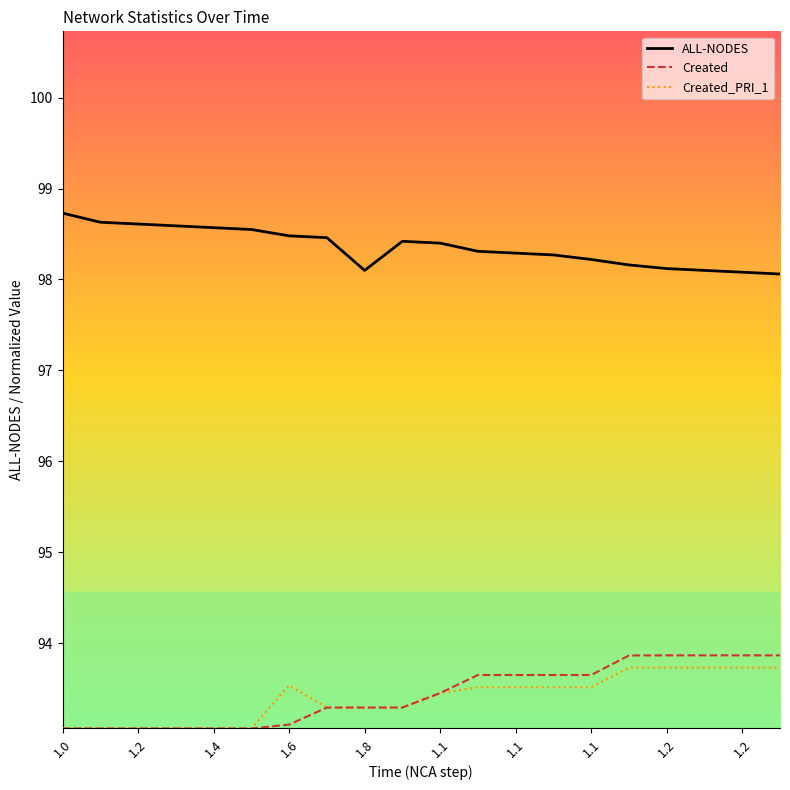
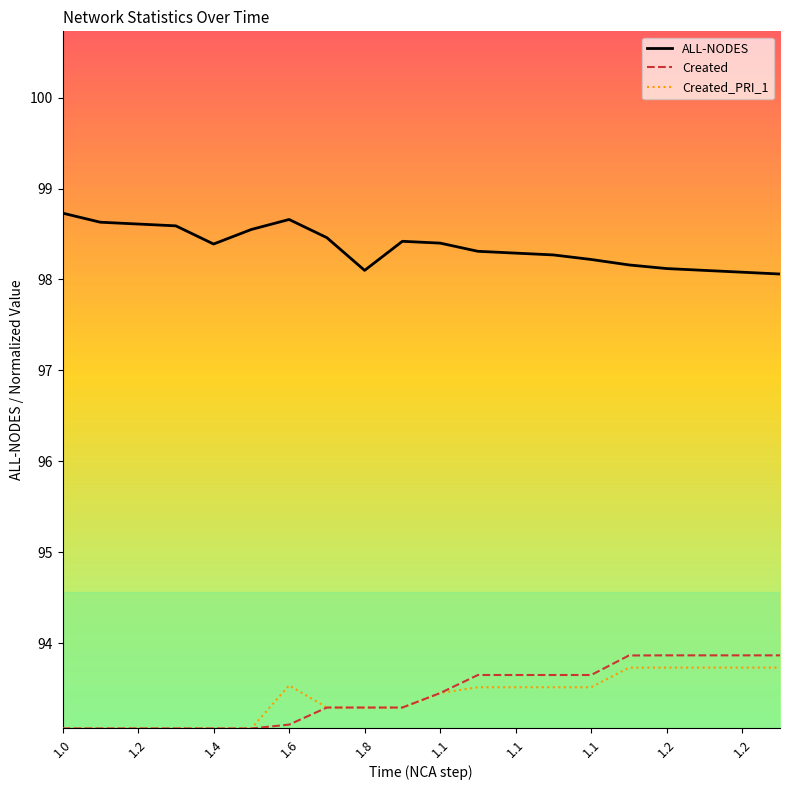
  {
    "ALL-NODES": {
      "1.0": 98.7,
-     "1.4": 98.6,
-     "1.6": 98.5,
+     "1.4": 98.4,
+     "1.6": 98.7,
      "1.8": 98.1
    }
  }
